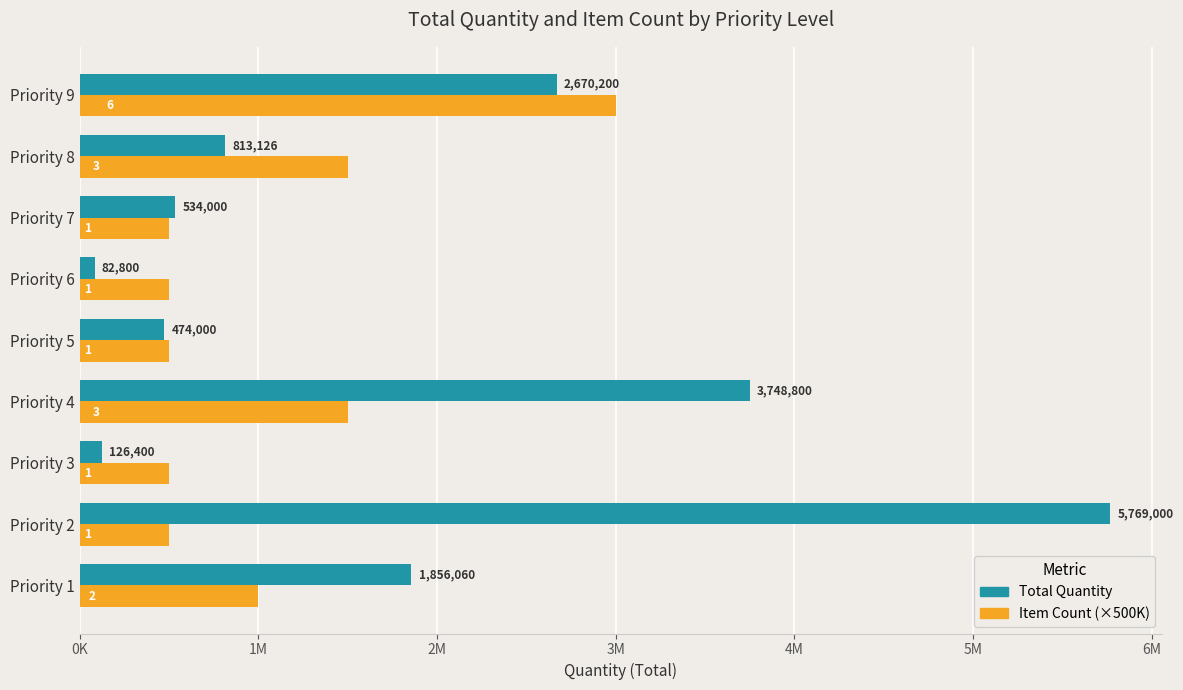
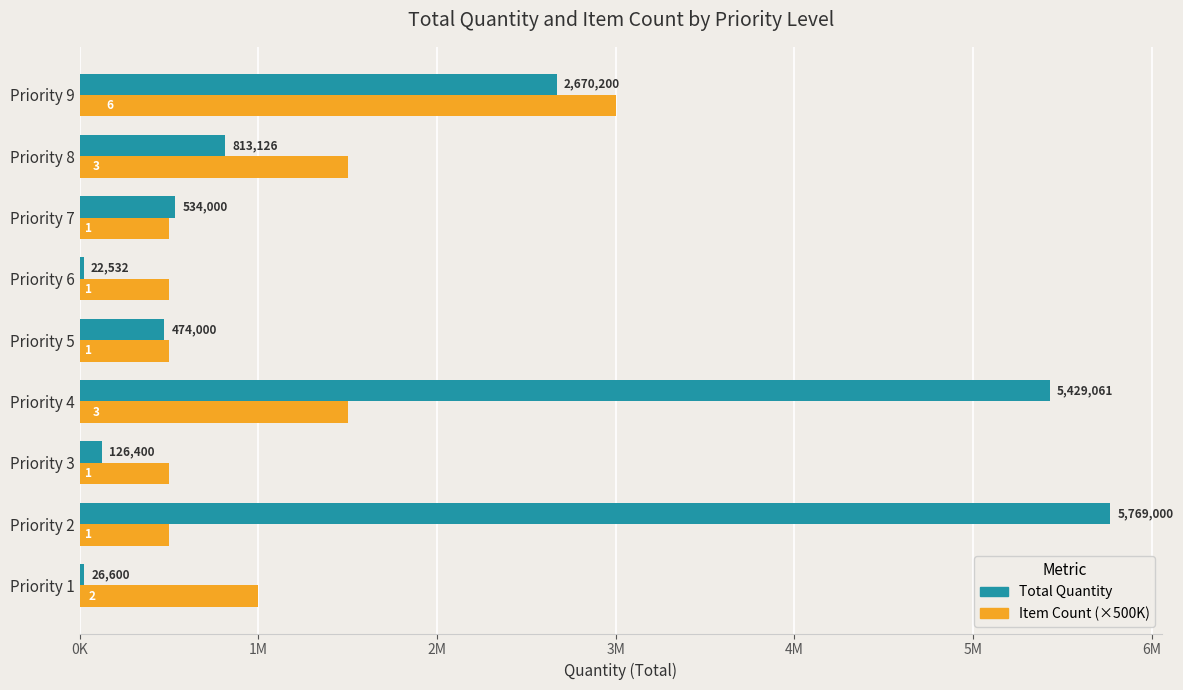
  {
    "Total Quantity": {
      "Priority 9": "2,670,200",
      "Priority 8": "813,126",
      "Priority 7": "534,000",
-     "Priority 6": "82,800",
+     "Priority 6": "22,532",
      "Priority 5": "474,000",
-     "Priority 4": "3,748,800",
+     "Priority 4": "5,429,061",
      "Priority 3": "126,400",
      "Priority 2": "5,769,000",
-     "Priority 1": "1,856,060"
+     "Priority 1": "26,600"
    }
  }
